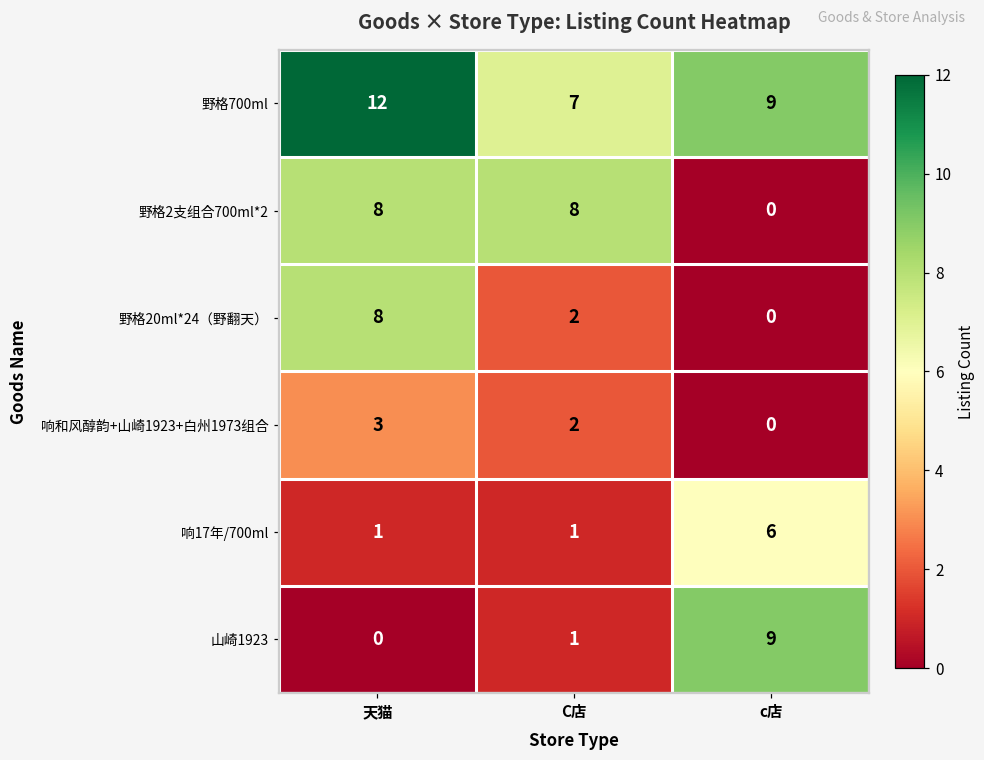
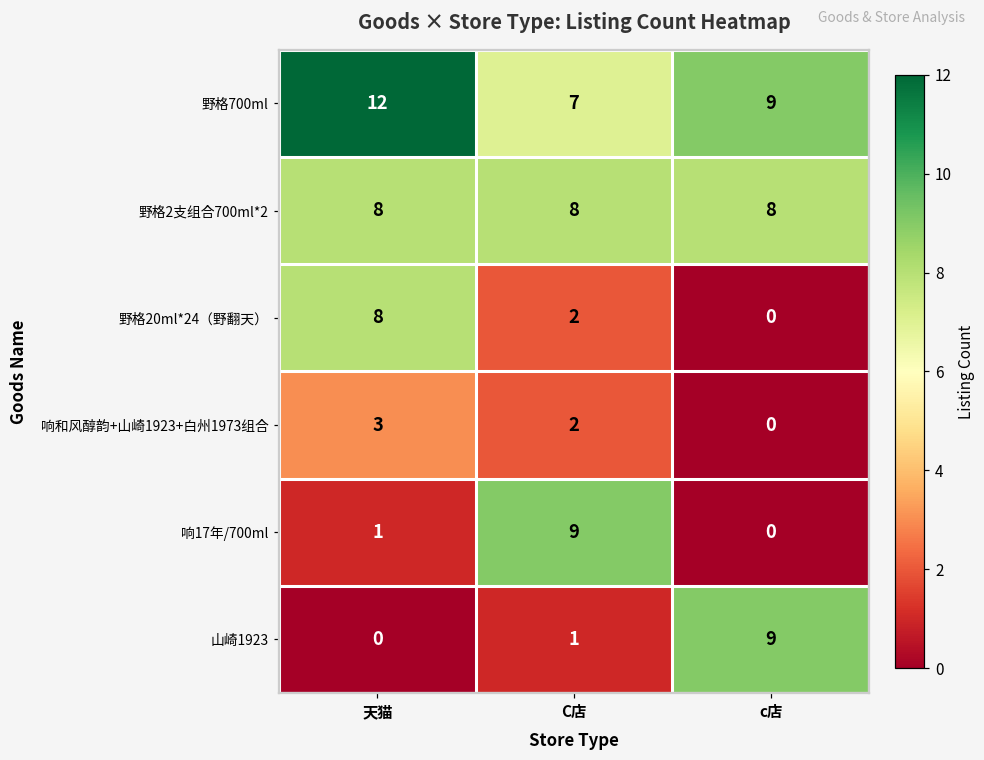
  {
    "野格700ml": {
      "天猫": 12,
      "C店": 7,
      "c店": 9
    },
    "野格2支组合700ml*2": {
      "天猫": 8,
      "C店": 8,
-     "c店": 0
+     "c店": 8
    },
    "野格20ml*24（野翻天）": {
      "天猫": 8,
      "C店": 2,
      "c店": 0
    },
    "响和风醇韵+山崎1923+白州1973组合": {
      "天猫": 3,
      "C店": 2,
      "c店": 0
    },
    "响17年/700ml": {
      "天猫": 1,
-     "C店": 1,
-     "c店": 6
+     "C店": 9,
+     "c店": 0
    },
    "山崎1923": {
      "天猫": 0,
      "C店": 1,
      "c店": 9
    }
  }
